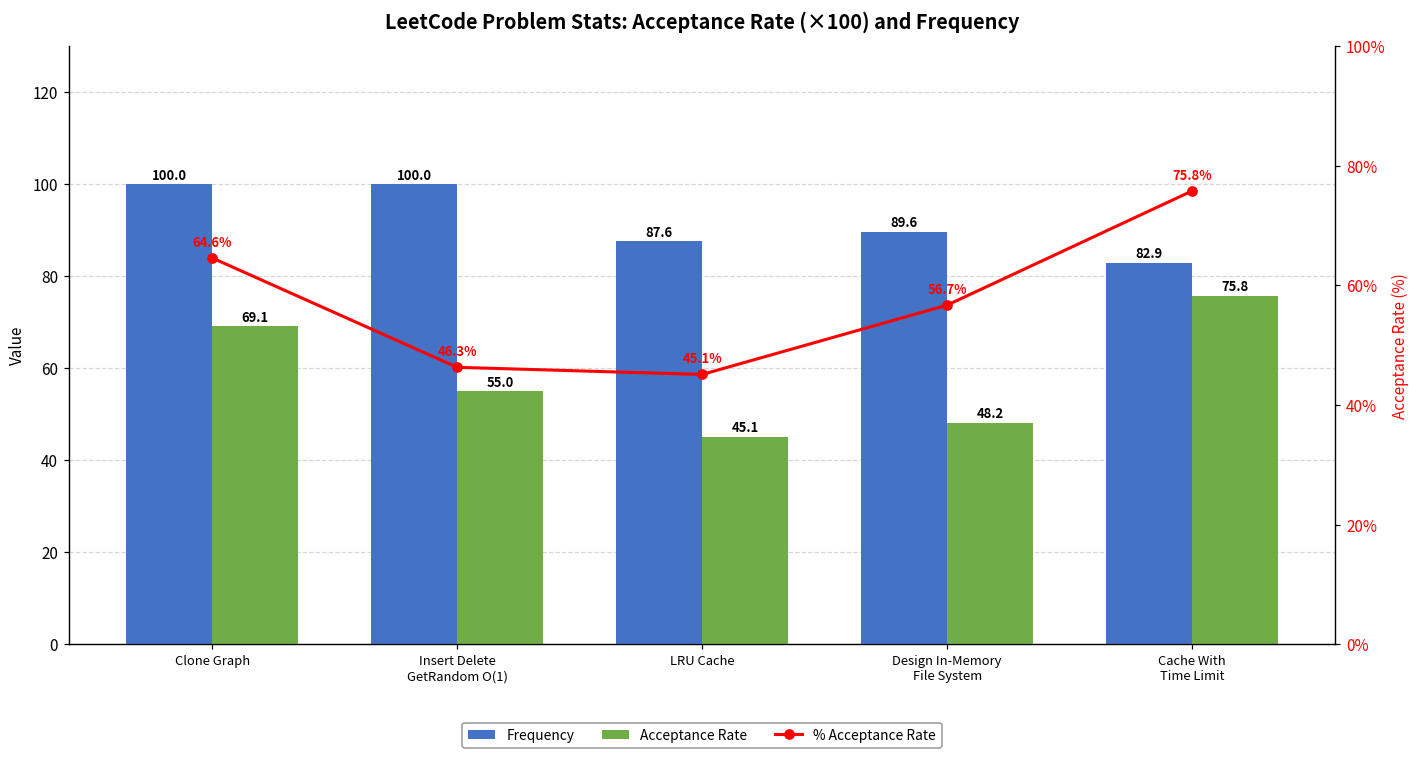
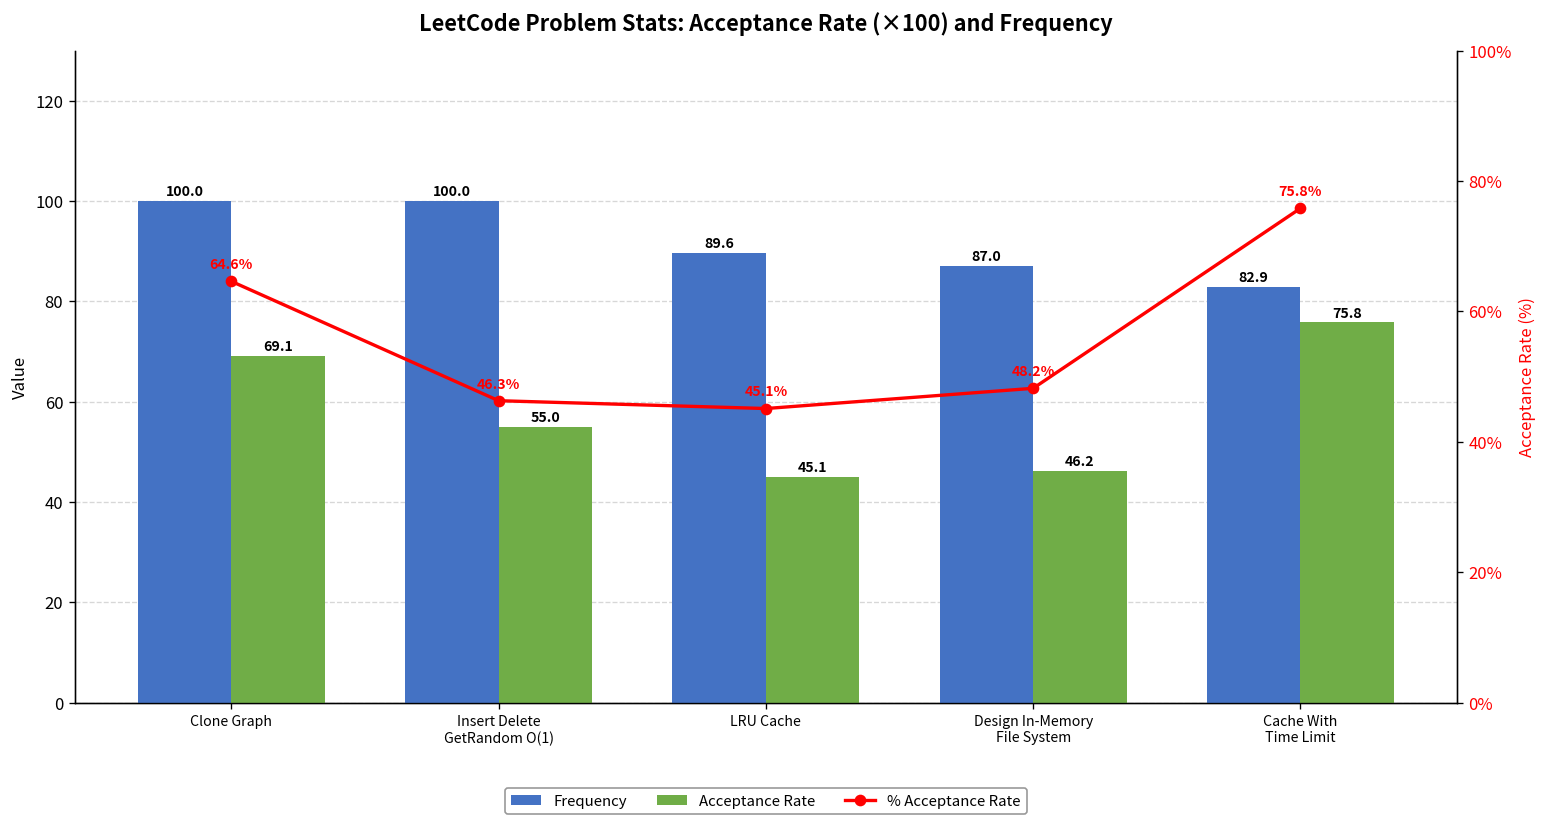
  {
    "Frequency": {
      "Clone Graph": "100.0",
      "Insert Delete GetRandom O(1)": "100.0",
-     "LRU Cache": "87.6",
-     "Design In-Memory File System": "89.6",
+     "LRU Cache": "89.6",
+     "Design In-Memory File System": "87.0",
      "Cache With Time Limit": "82.9"
    },
    "Acceptance Rate": {
      "Clone Graph": "69.1",
      "Insert Delete GetRandom O(1)": "55.0",
      "LRU Cache": "45.1",
-     "Design In-Memory File System": "48.2",
+     "Design In-Memory File System": "46.2",
      "Cache With Time Limit": "75.8"
    },
    "% Acceptance Rate": {
      "Clone Graph": "64.6%",
      "Insert Delete GetRandom O(1)": "46.3%",
      "LRU Cache": "45.1%",
-     "Design In-Memory File System": "56.7%",
+     "Design In-Memory File System": "48.2%",
      "Cache With Time Limit": "75.8%"
    }
  }
